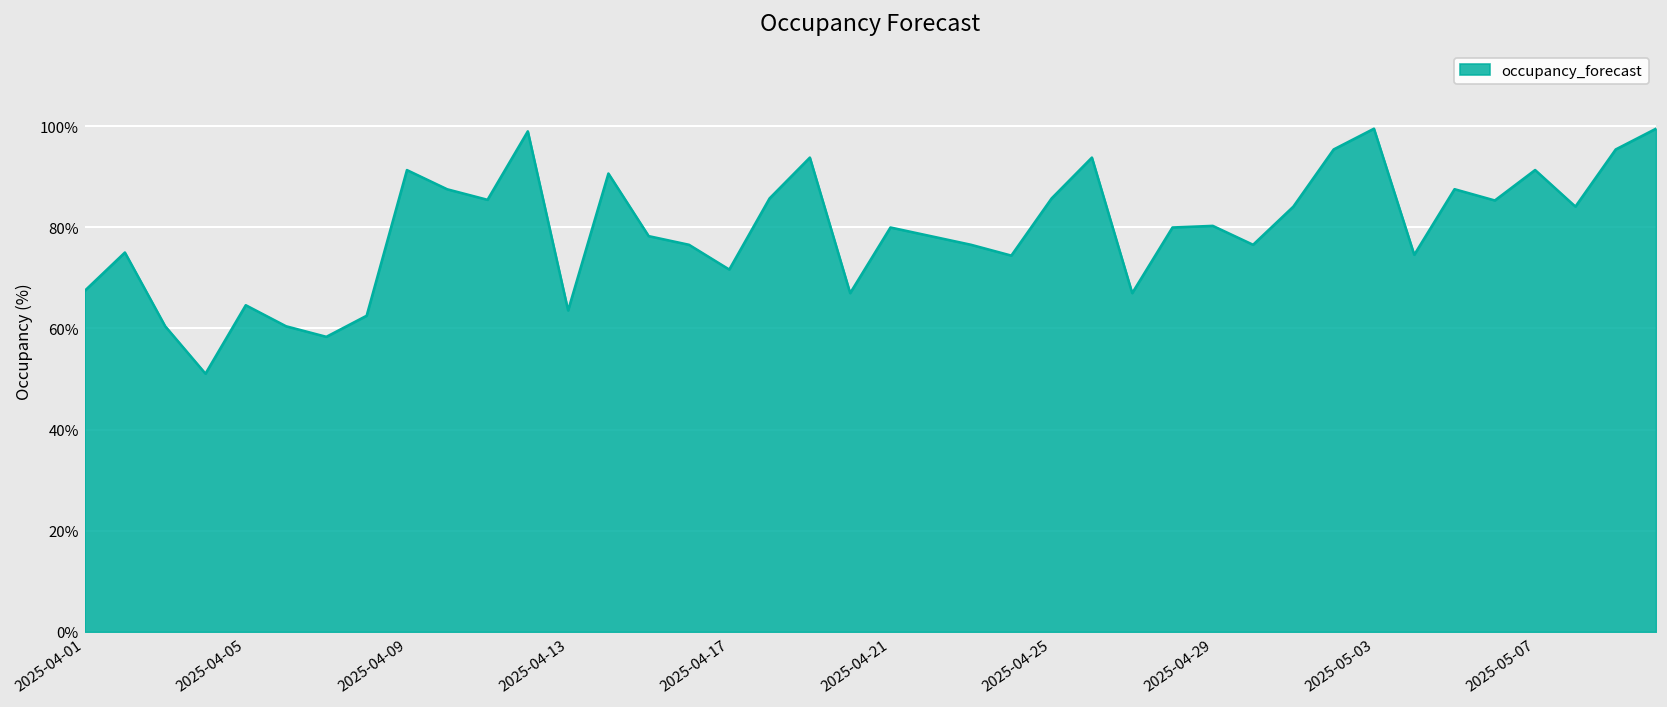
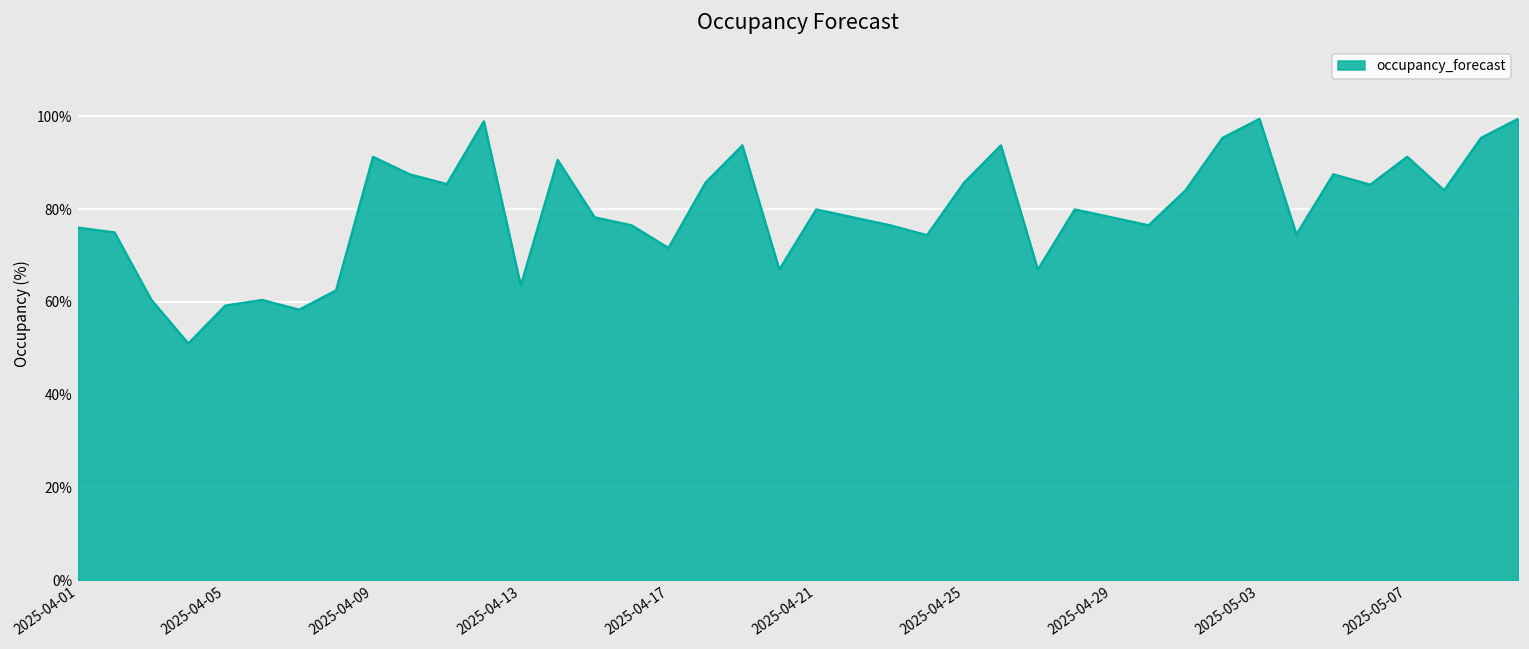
  {
-   "2025-04-01": "67%",
-   "2025-04-05": "65%",
+   "2025-04-01": "76%",
+   "2025-04-05": "59%",
    "2025-04-09": "91%",
    "2025-04-13": "64%",
    "2025-04-17": "72%",
    "2025-04-21": "80%",
    "2025-04-25": "86%",
-   "2025-04-29": "80%",
+   "2025-04-29": "78%",
    "2025-05-03": "99%",
    "2025-05-07": "91%"
  }
